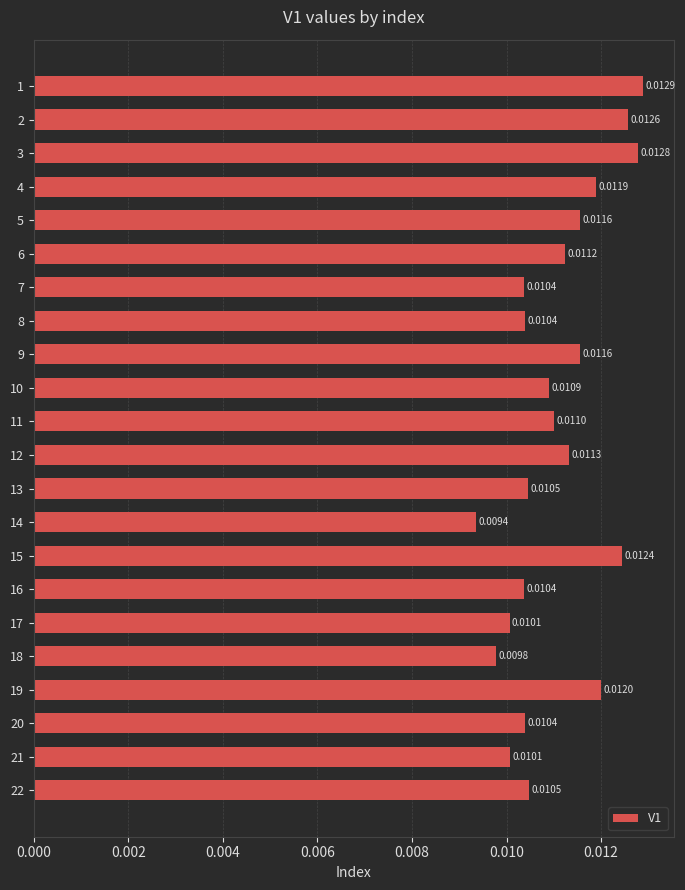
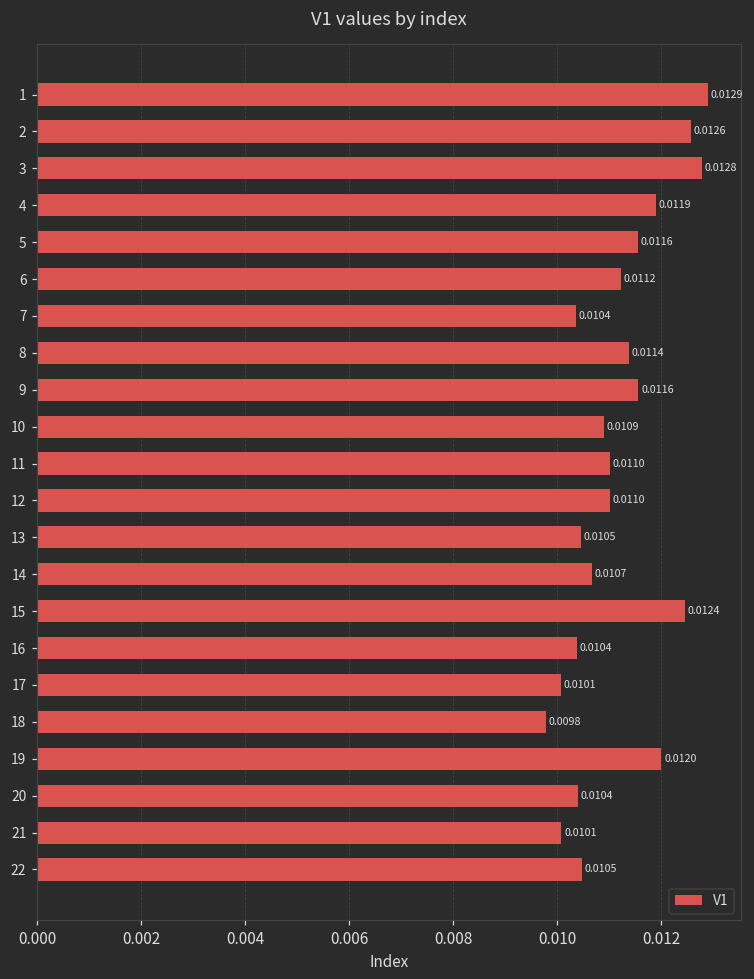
  {
    "1": 0.0129,
    "2": 0.0126,
    "3": 0.0128,
    "4": 0.0119,
    "5": 0.0116,
    "6": 0.0112,
    "7": 0.0104,
-   "8": 0.0104,
+   "8": 0.0114,
    "9": 0.0116,
    "10": 0.0109,
    "11": 0.0110,
-   "12": 0.0113,
+   "12": 0.0110,
    "13": 0.0105,
-   "14": 0.0094,
+   "14": 0.0107,
    "15": 0.0124,
    "16": 0.0104,
    "17": 0.0101,
    "18": 0.0098,
    "19": 0.0120,
    "20": 0.0104,
    "21": 0.0101,
    "22": 0.0105
  }
